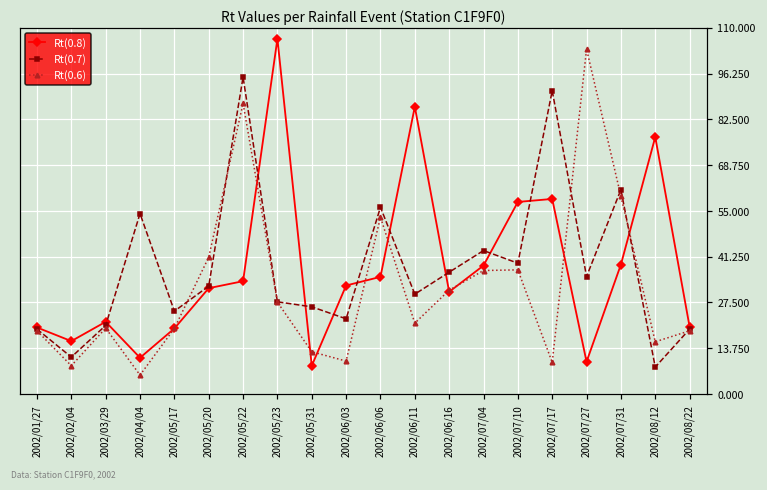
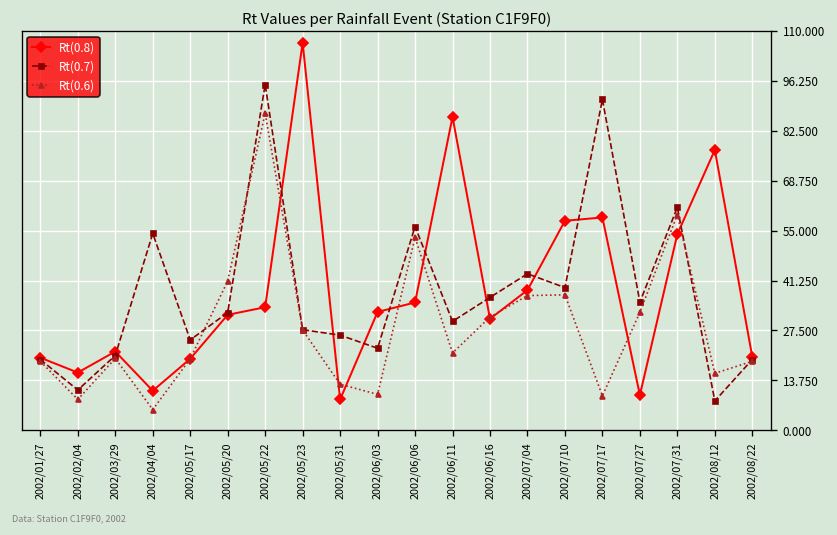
  {
    "Rt(0.8)": {
      "2002/02/04": 16,
      "2002/03/29": 22,
      "2002/04/04": 11,
      "2002/05/22": 34,
      "2002/05/23": 107,
      "2002/05/31": 9,
      "2002/06/03": 33,
      "2002/06/06": 35,
      "2002/06/11": 86,
      "2002/07/04": 39,
      "2002/07/10": 58,
      "2002/07/17": 59,
      "2002/07/27": 10,
-     "2002/07/31": 39,
+     "2002/07/31": 54,
      "2002/08/12": 77
    },
    "Rt(0.7)": {
      "2002/02/04": 11,
      "2002/04/04": 54,
      "2002/05/17": 25,
      "2002/05/22": 95,
      "2002/05/31": 26,
      "2002/06/03": 23,
      "2002/06/06": 56,
      "2002/06/11": 30,
      "2002/06/16": 37,
      "2002/07/04": 43,
      "2002/07/10": 39,
      "2002/07/17": 91,
      "2002/07/27": 35,
      "2002/07/31": 61,
      "2002/08/12": 8
    },
    "Rt(0.6)": {
      "2002/02/04": 9,
      "2002/04/04": 6,
      "2002/05/20": 41,
      "2002/05/22": 87,
      "2002/05/31": 13,
      "2002/06/03": 10,
      "2002/06/06": 53,
      "2002/06/11": 21,
      "2002/07/04": 37,
      "2002/07/10": 37,
      "2002/07/17": 10,
-     "2002/07/27": 104,
+     "2002/07/27": 33,
      "2002/07/31": 59,
      "2002/08/12": 16
    }
  }
